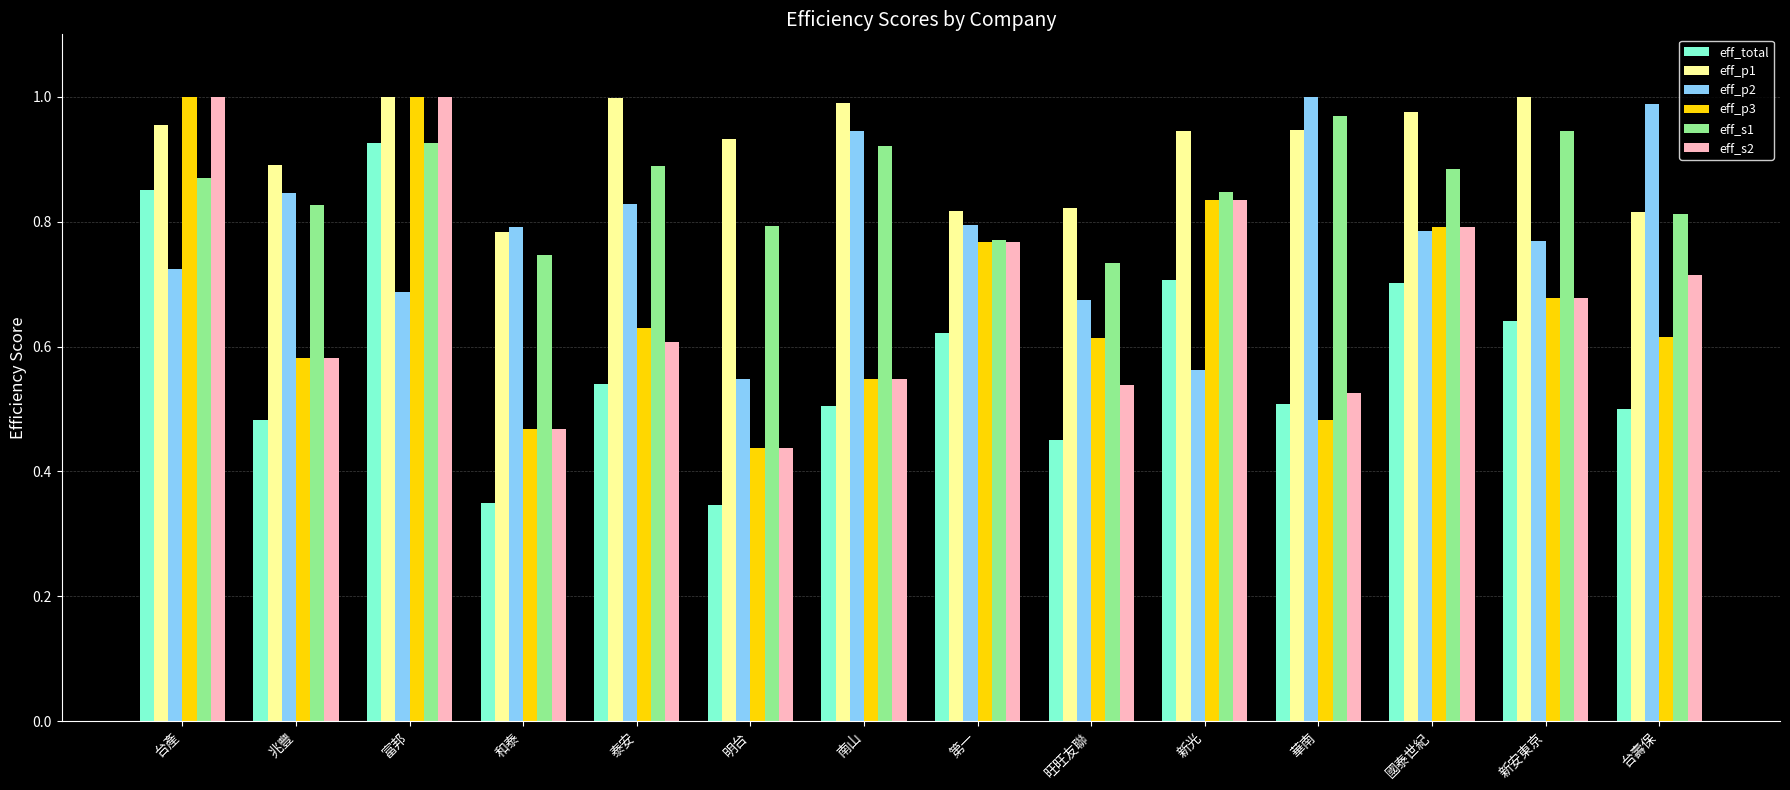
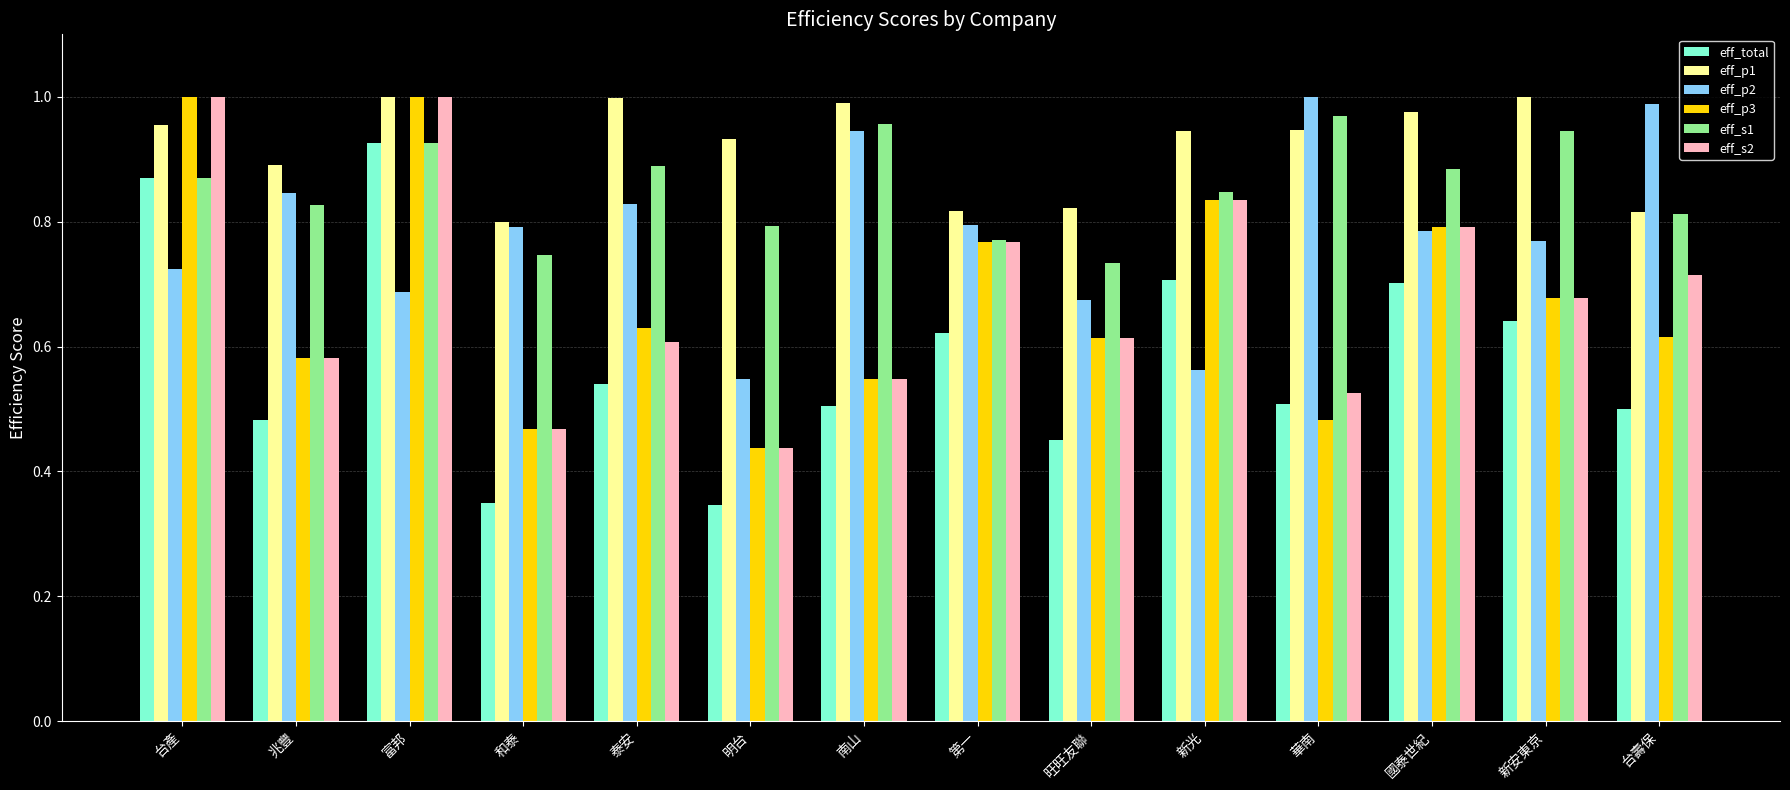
  {
    "eff_total": {
-     "台產": 0.85,
+     "台產": 0.87,
      "兆豐": 0.48,
      "富邦": 0.93,
      "和泰": 0.35,
      "泰安": 0.54,
      "明台": 0.35,
      "南山": 0.50,
      "第一": 0.62,
      "旺旺友聯": 0.45,
      "新光": 0.71,
      "華南": 0.51,
      "國泰世紀": 0.70,
      "新安東京": 0.64,
      "台壽保": 0.50
    },
    "eff_p1": {
      "台產": 0.95,
      "兆豐": 0.89,
      "富邦": 1.00,
-     "和泰": 0.78,
+     "和泰": 0.80,
      "泰安": 1.00,
      "明台": 0.93,
      "南山": 0.99,
      "第一": 0.82,
      "旺旺友聯": 0.82,
      "新光": 0.95,
      "華南": 0.95,
      "國泰世紀": 0.98,
      "新安東京": 1.00,
      "台壽保": 0.82
    },
    "eff_p2": {
      "台產": 0.72,
      "兆豐": 0.85,
      "富邦": 0.69,
      "和泰": 0.79,
      "泰安": 0.83,
      "明台": 0.55,
      "南山": 0.95,
      "第一": 0.79,
      "旺旺友聯": 0.68,
      "新光": 0.56,
      "華南": 1.00,
      "國泰世紀": 0.78,
      "新安東京": 0.77,
      "台壽保": 0.99
    },
    "eff_p3": {
      "台產": 1.00,
      "兆豐": 0.58,
      "富邦": 1.00,
      "和泰": 0.47,
      "泰安": 0.63,
      "明台": 0.44,
      "南山": 0.55,
      "第一": 0.77,
      "旺旺友聯": 0.61,
      "新光": 0.83,
      "華南": 0.48,
      "國泰世紀": 0.79,
      "新安東京": 0.68,
      "台壽保": 0.62
    },
    "eff_s1": {
      "台產": 0.87,
      "兆豐": 0.83,
      "富邦": 0.93,
      "和泰": 0.75,
      "泰安": 0.89,
      "明台": 0.79,
-     "南山": 0.92,
+     "南山": 0.96,
      "第一": 0.77,
      "旺旺友聯": 0.73,
      "新光": 0.85,
      "華南": 0.97,
      "國泰世紀": 0.88,
      "新安東京": 0.94,
      "台壽保": 0.81
    },
    "eff_s2": {
      "台產": 1.00,
      "兆豐": 0.58,
      "富邦": 1.00,
      "和泰": 0.47,
      "泰安": 0.61,
      "明台": 0.44,
      "南山": 0.55,
      "第一": 0.77,
-     "旺旺友聯": 0.54,
+     "旺旺友聯": 0.61,
      "新光": 0.83,
      "華南": 0.52,
      "國泰世紀": 0.79,
      "新安東京": 0.68,
      "台壽保": 0.71
    }
  }
